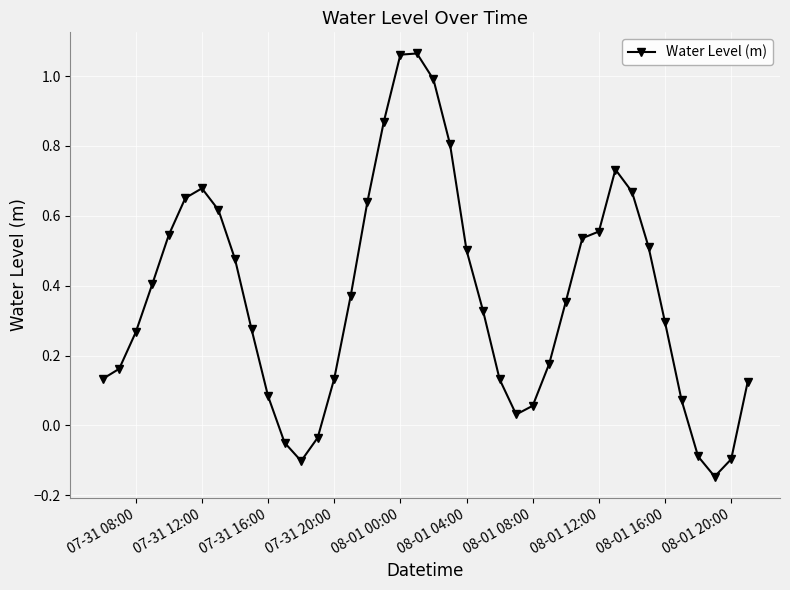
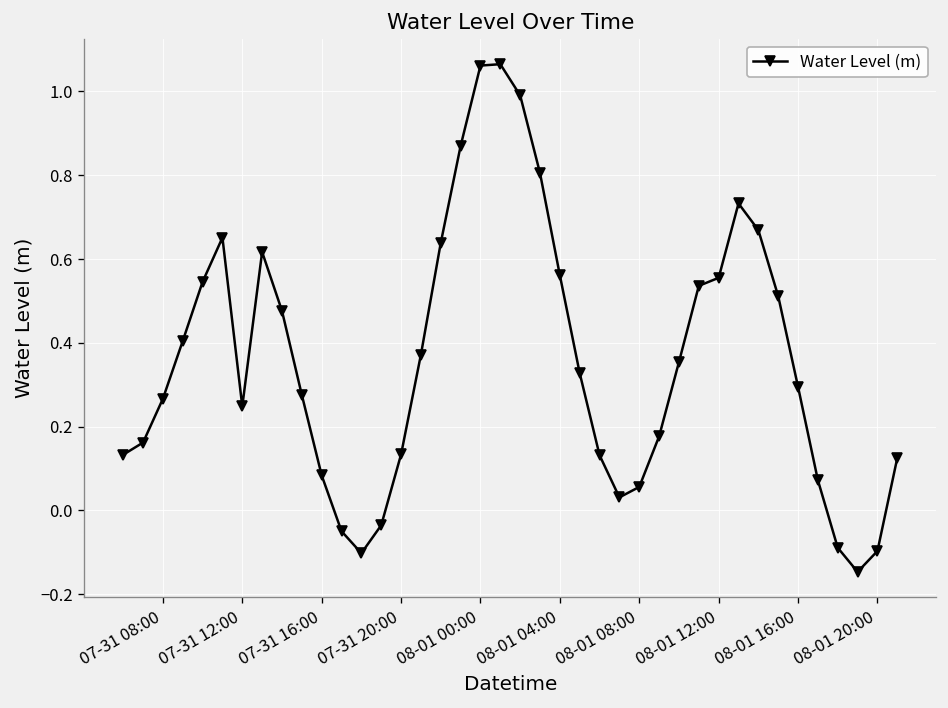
  {
    "07-31 08:00": 0.27,
-   "07-31 12:00": 0.68,
+   "07-31 12:00": 0.25,
    "07-31 16:00": 0.08,
    "07-31 20:00": 0.13,
    "08-01 00:00": 1.06,
-   "08-01 04:00": 0.50,
+   "08-01 04:00": 0.56,
    "08-01 08:00": 0.06,
    "08-01 12:00": 0.56,
    "08-01 16:00": 0.29,
    "08-01 20:00": -0.10
  }
